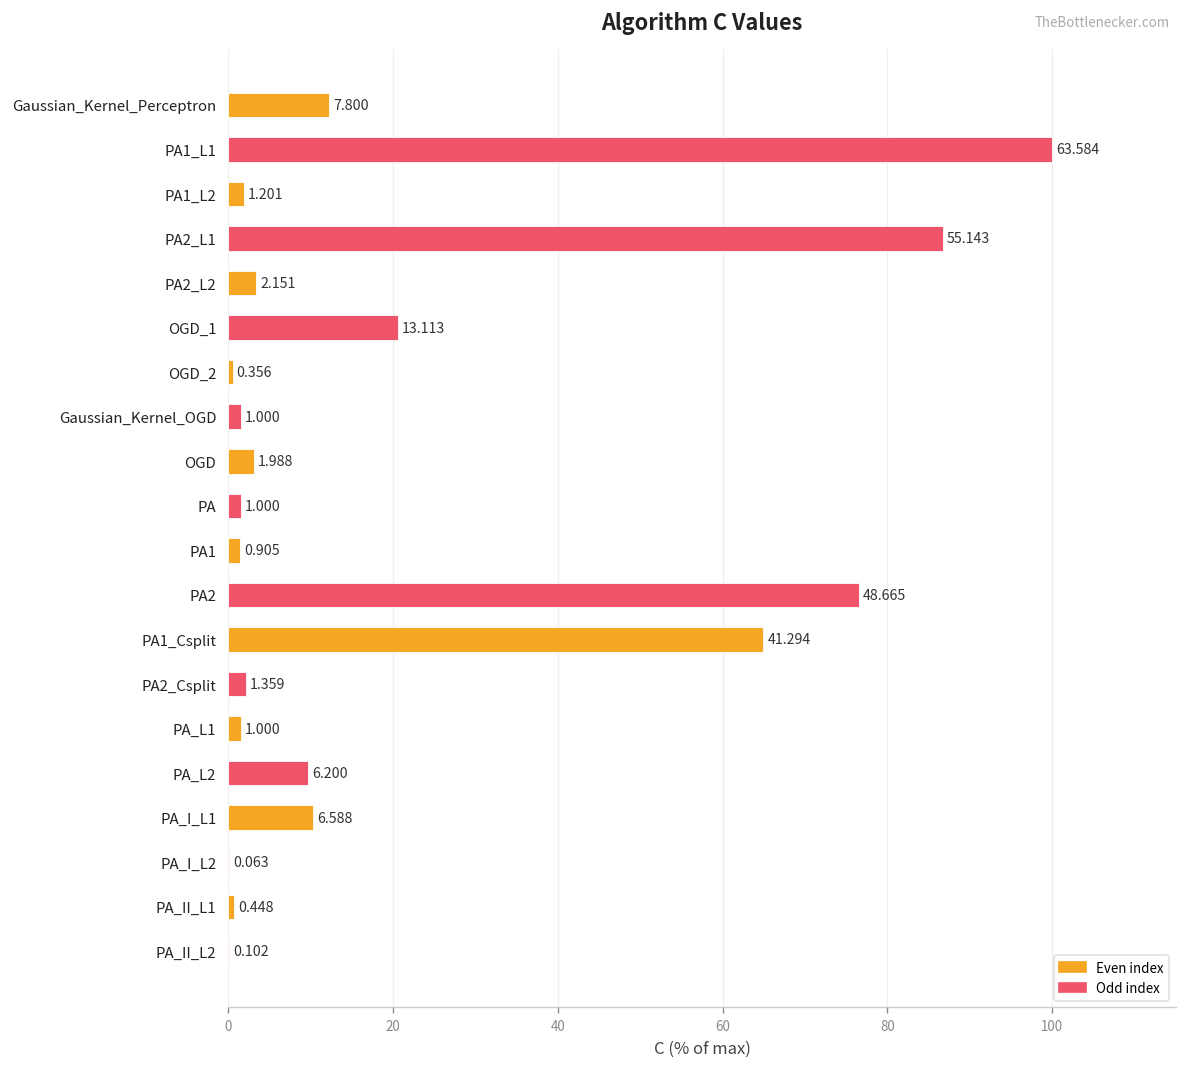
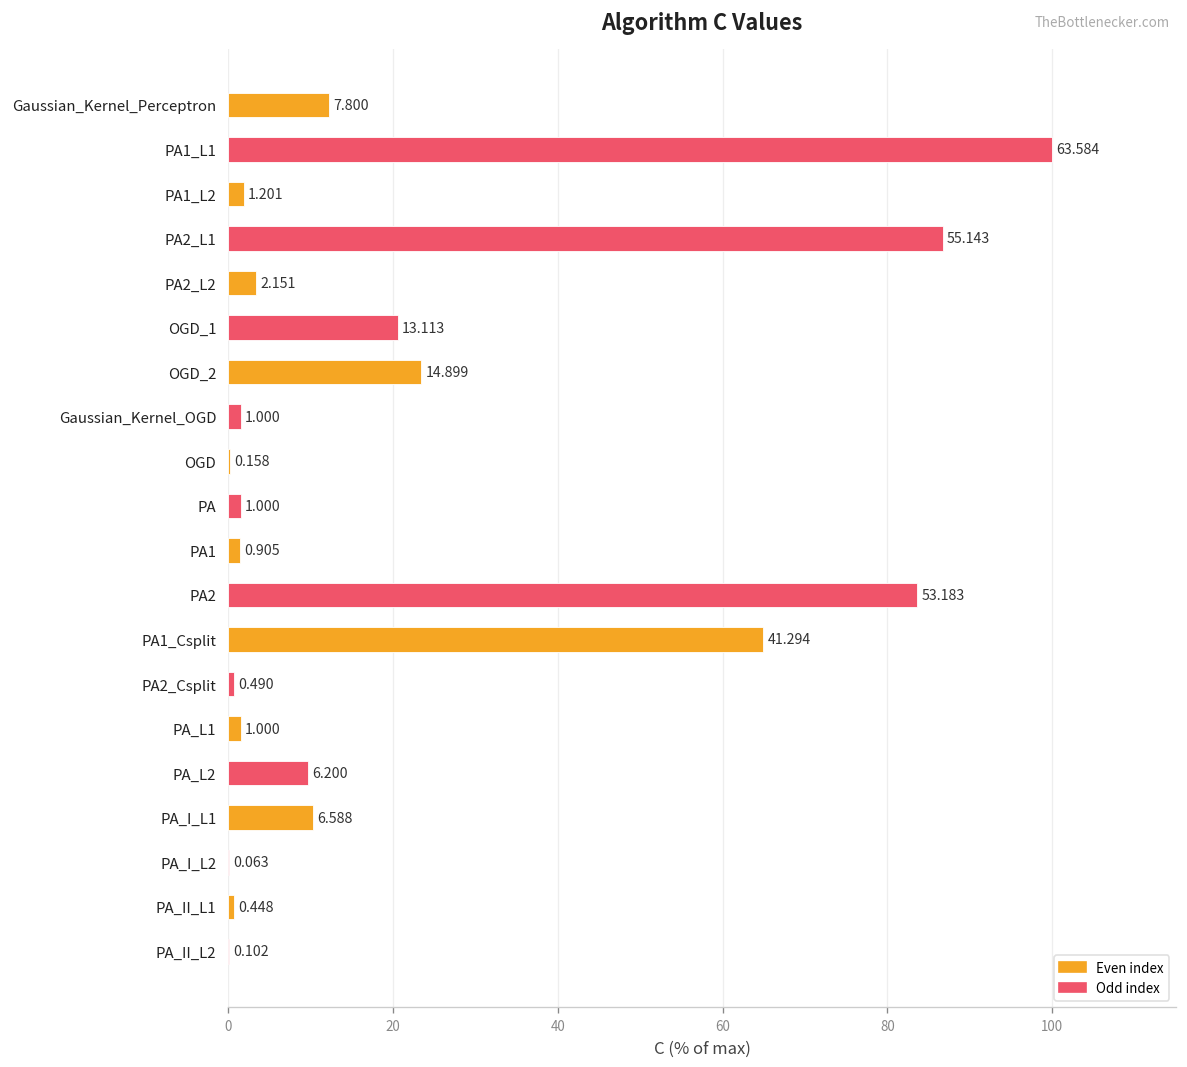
  {
-   "OGD_2": 0.356,
-   "OGD": 1.988,
-   "PA2": 48.665,
-   "PA2_Csplit": 1.359
+   "OGD_2": 14.899,
+   "OGD": 0.158,
+   "PA2": 53.183,
+   "PA2_Csplit": 0.490
  }
